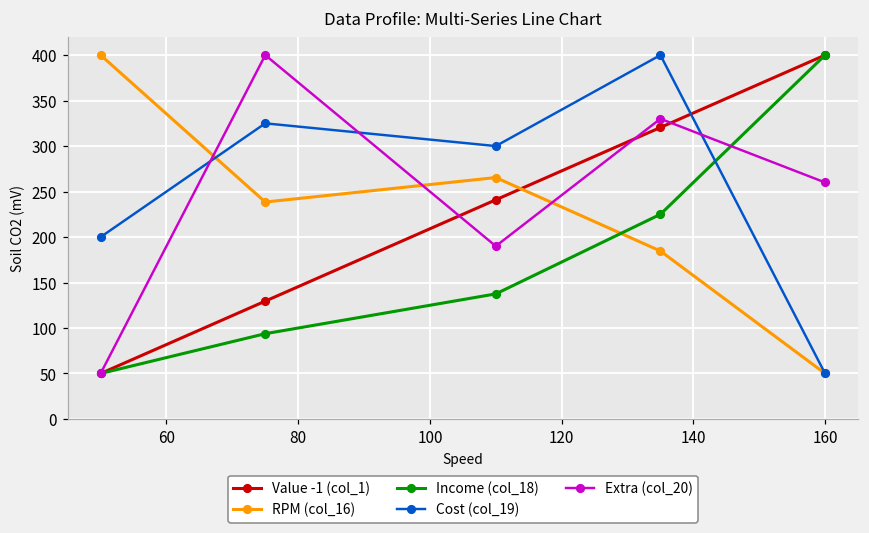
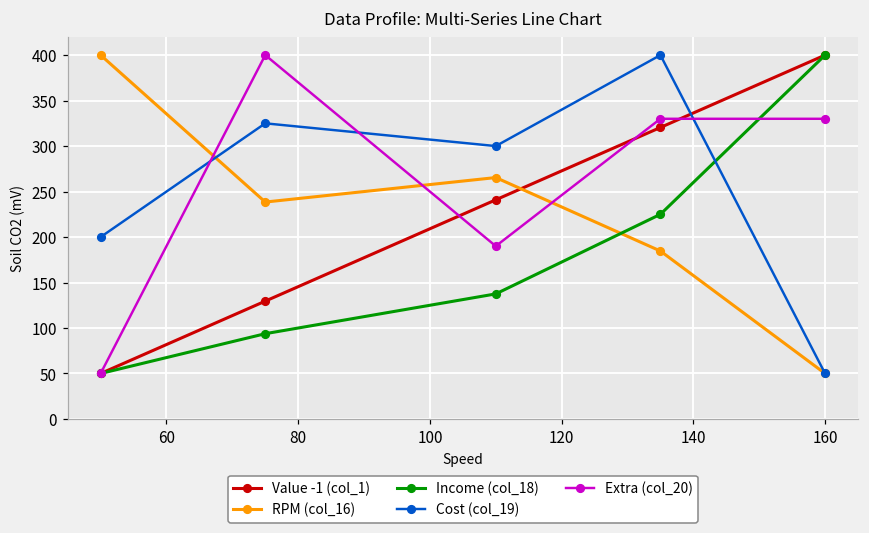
  {
    "Extra (col_20)": {
-     "160": 260
+     "160": 330
    }
  }
